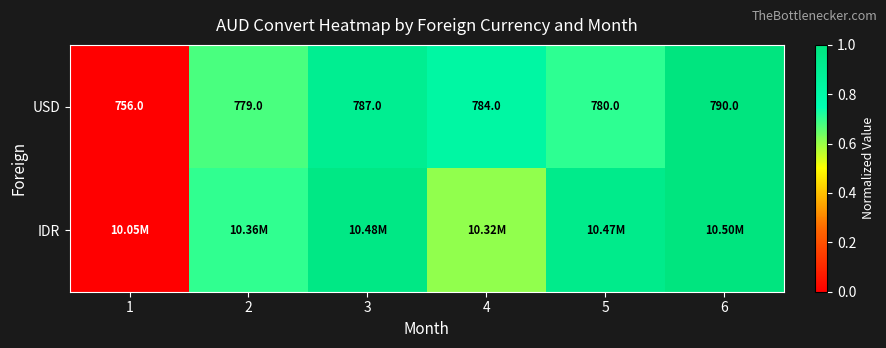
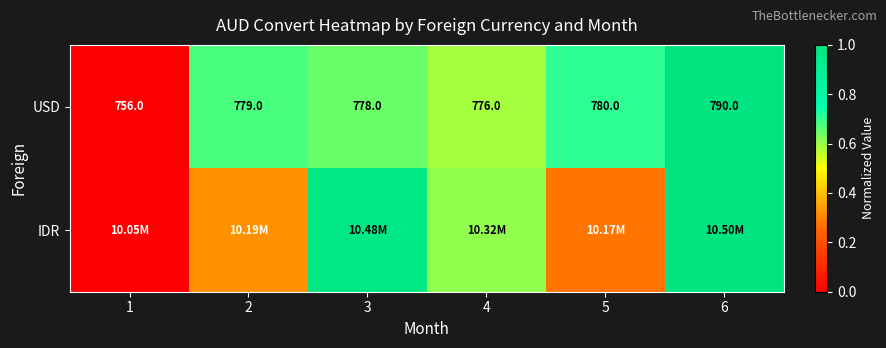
  {
    "USD": {
      "1": "756.0",
      "2": "779.0",
-     "3": "787.0",
-     "4": "784.0",
+     "3": "778.0",
+     "4": "776.0",
      "5": "780.0",
      "6": "790.0"
    },
    "IDR": {
      "1": "10.05M",
-     "2": "10.36M",
+     "2": "10.19M",
      "3": "10.48M",
      "4": "10.32M",
-     "5": "10.47M",
+     "5": "10.17M",
      "6": "10.50M"
    }
  }
